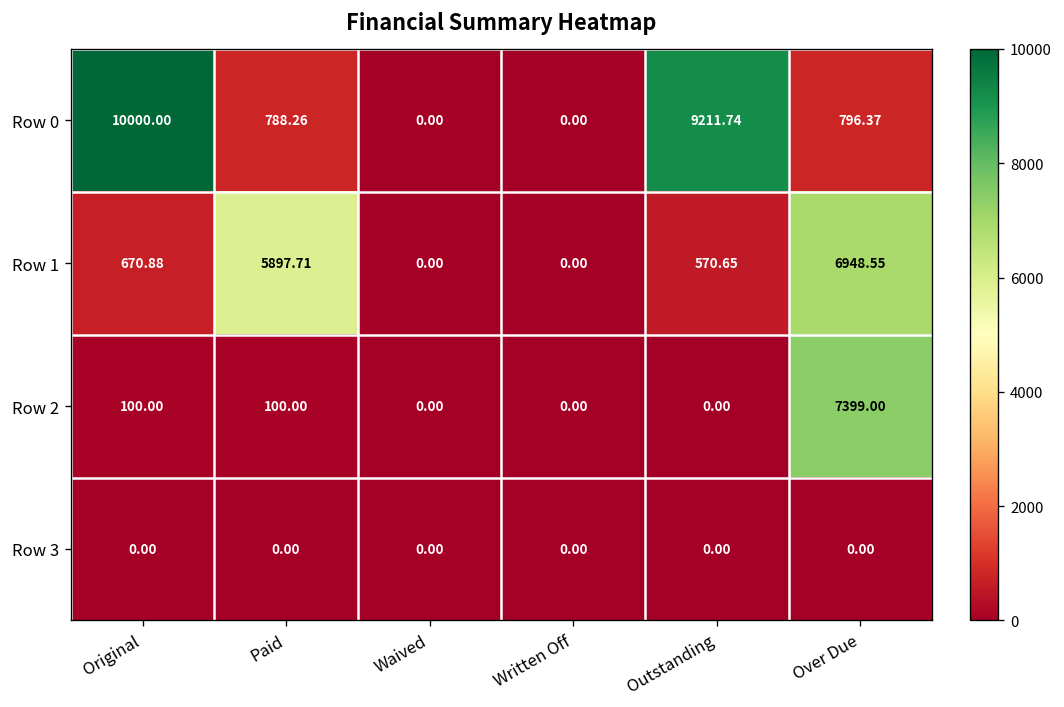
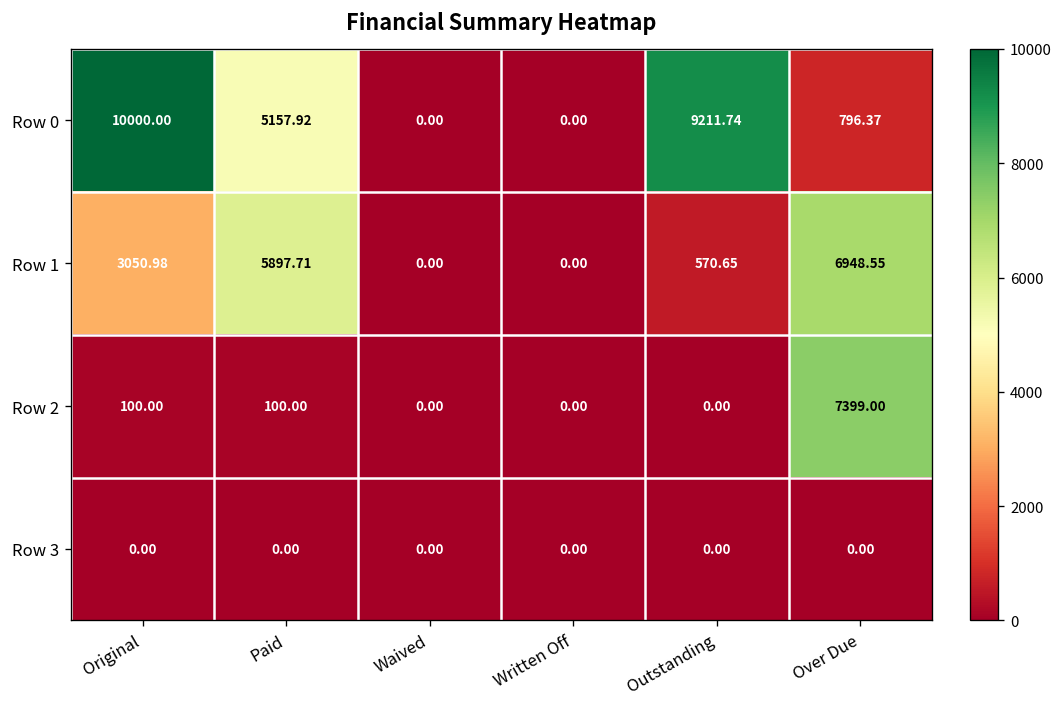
  {
    "Row 0": {
      "Original": 10000.00,
-     "Paid": 788.26,
+     "Paid": 5157.92,
      "Waived": 0.00,
      "Written Off": 0.00,
      "Outstanding": 9211.74,
      "Over Due": 796.37
    },
    "Row 1": {
-     "Original": 670.88,
+     "Original": 3050.98,
      "Paid": 5897.71,
      "Waived": 0.00,
      "Written Off": 0.00,
      "Outstanding": 570.65,
      "Over Due": 6948.55
    },
    "Row 2": {
      "Original": 100.00,
      "Paid": 100.00,
      "Waived": 0.00,
      "Written Off": 0.00,
      "Outstanding": 0.00,
      "Over Due": 7399.00
    },
    "Row 3": {
      "Original": 0.00,
      "Paid": 0.00,
      "Waived": 0.00,
      "Written Off": 0.00,
      "Outstanding": 0.00,
      "Over Due": 0.00
    }
  }
